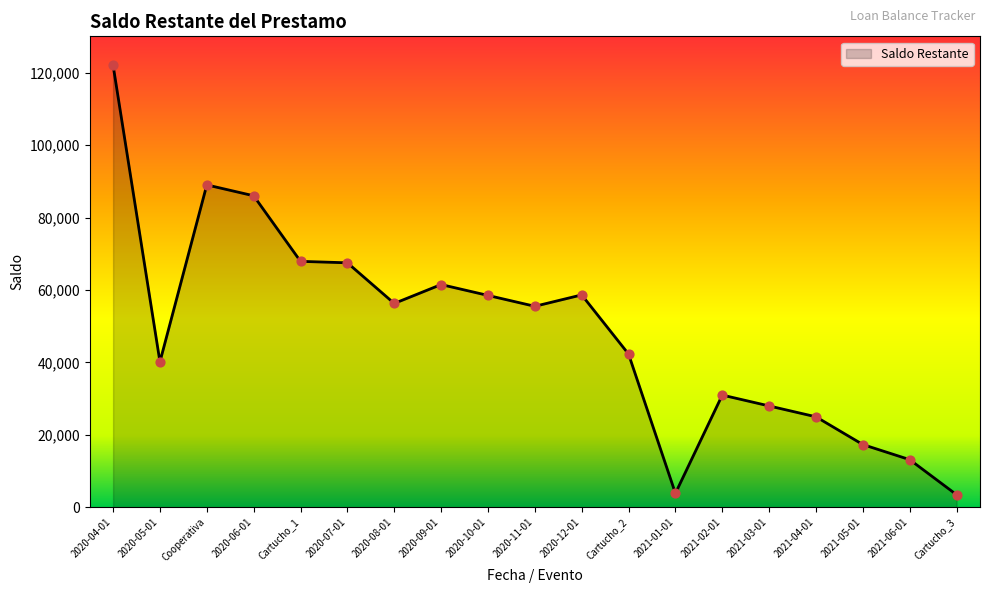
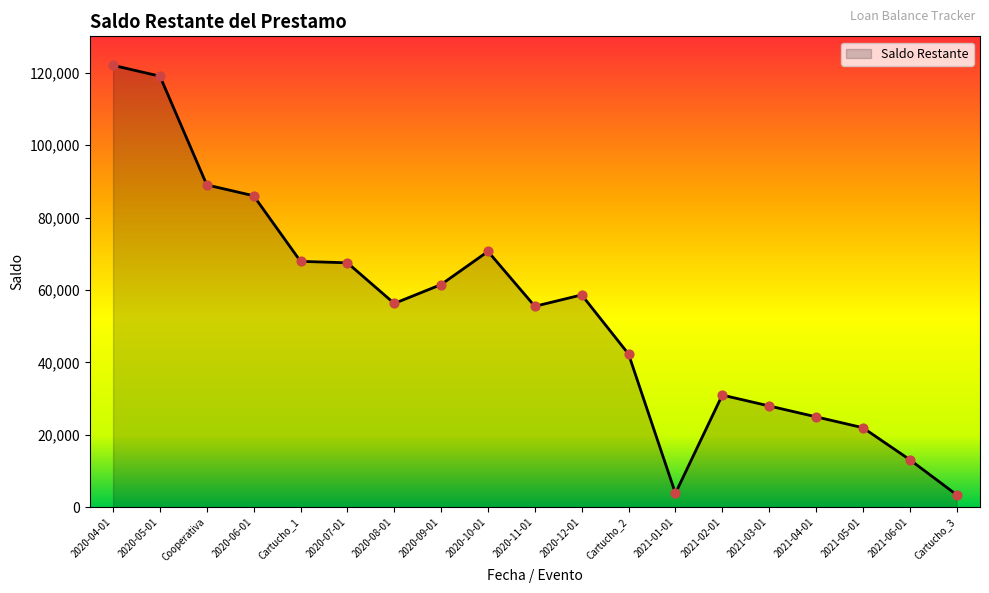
  {
    "2020-04-01": "122,000",
-   "2020-05-01": "40,000",
+   "2020-05-01": "119,000",
    "Cooperativa": "89,000",
    "2020-06-01": "86,000",
    "Cartucho_1": "68,000",
    "2020-07-01": "68,000",
    "2020-08-01": "56,000",
    "2020-09-01": "62,000",
-   "2020-10-01": "59,000",
+   "2020-10-01": "71,000",
    "2020-11-01": "56,000",
    "2020-12-01": "59,000",
    "Cartucho_2": "42,000",
    "2021-01-01": "4,000",
    "2021-02-01": "31,000",
    "2021-03-01": "28,000",
    "2021-04-01": "25,000",
-   "2021-05-01": "17,000",
+   "2021-05-01": "22,000",
    "2021-06-01": "13,000",
    "Cartucho_3": "4,000"
  }
